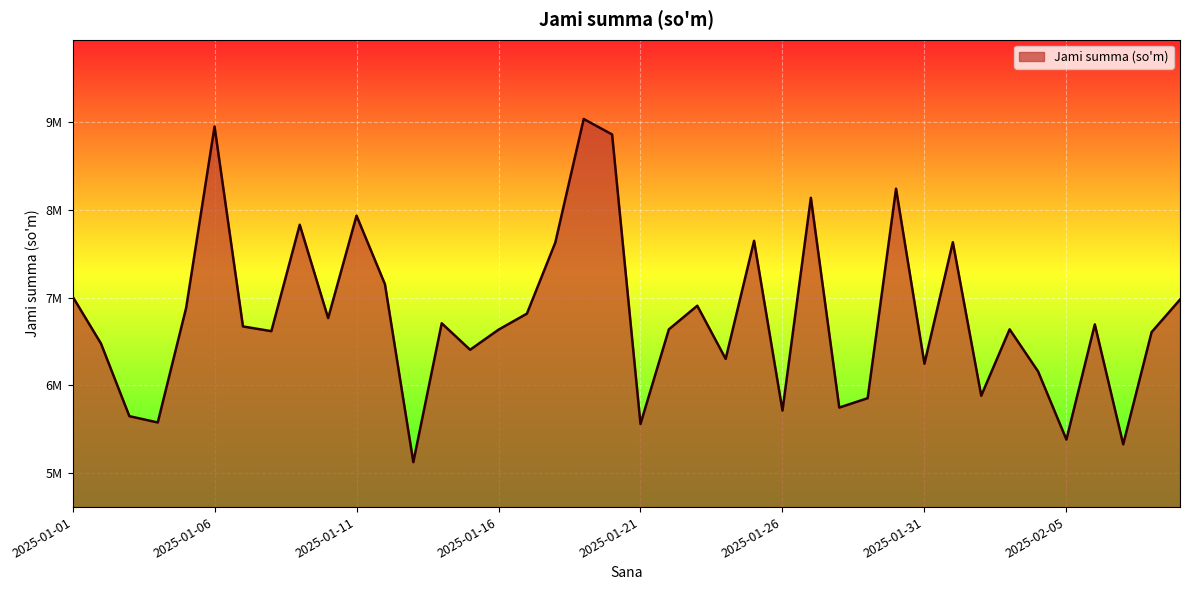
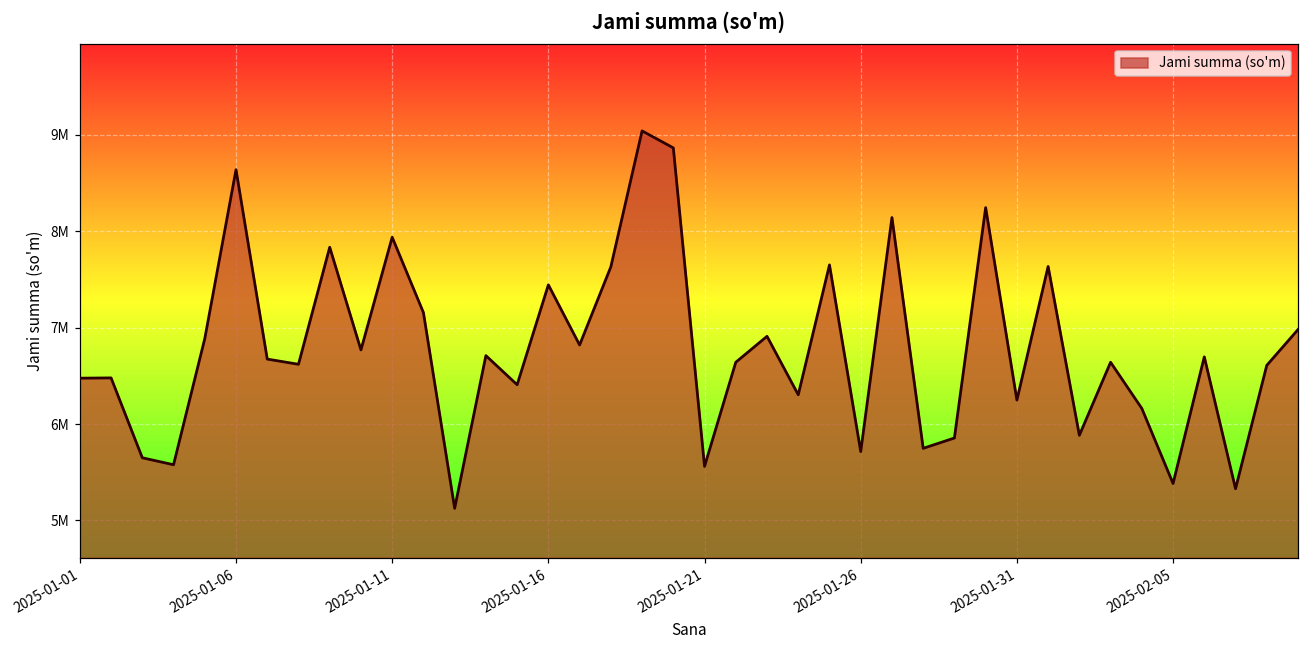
  {
-   "2025-01-01": 7000000,
-   "2025-01-06": 9000000,
+   "2025-01-01": 6500000,
+   "2025-01-06": 8600000,
    "2025-01-11": 7900000,
-   "2025-01-16": 6600000,
+   "2025-01-16": 7400000,
    "2025-01-21": 5600000,
    "2025-01-26": 5700000,
    "2025-01-31": 6200000,
    "2025-02-05": 5400000
  }
